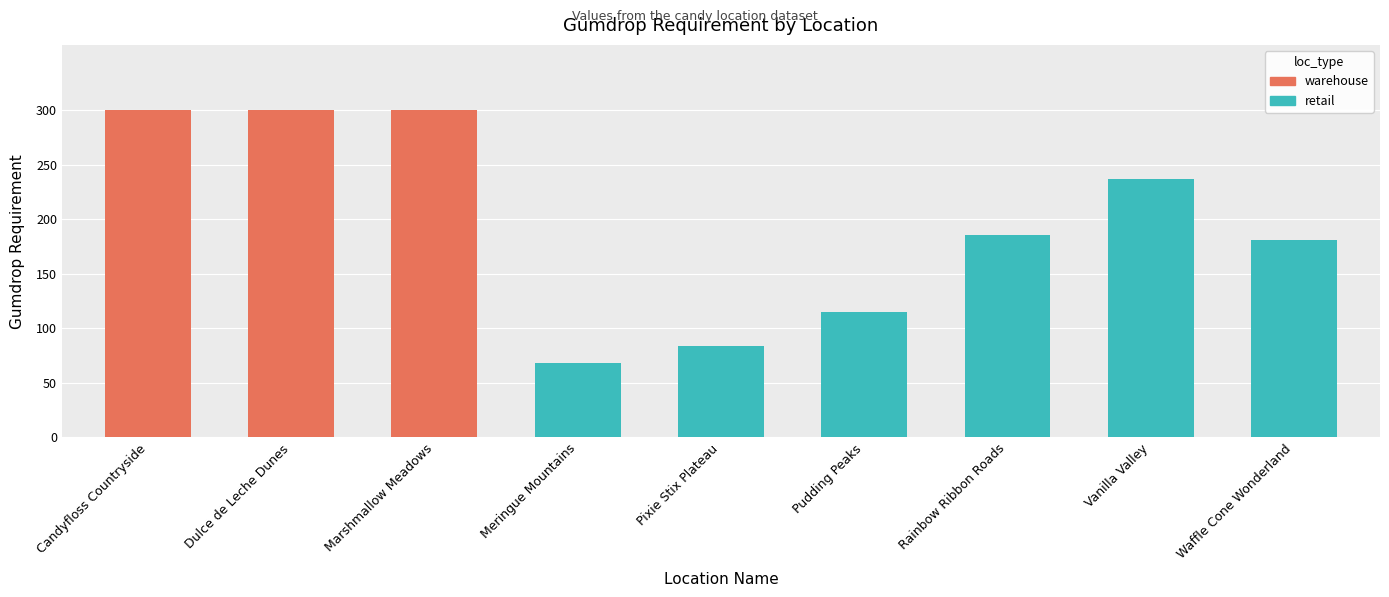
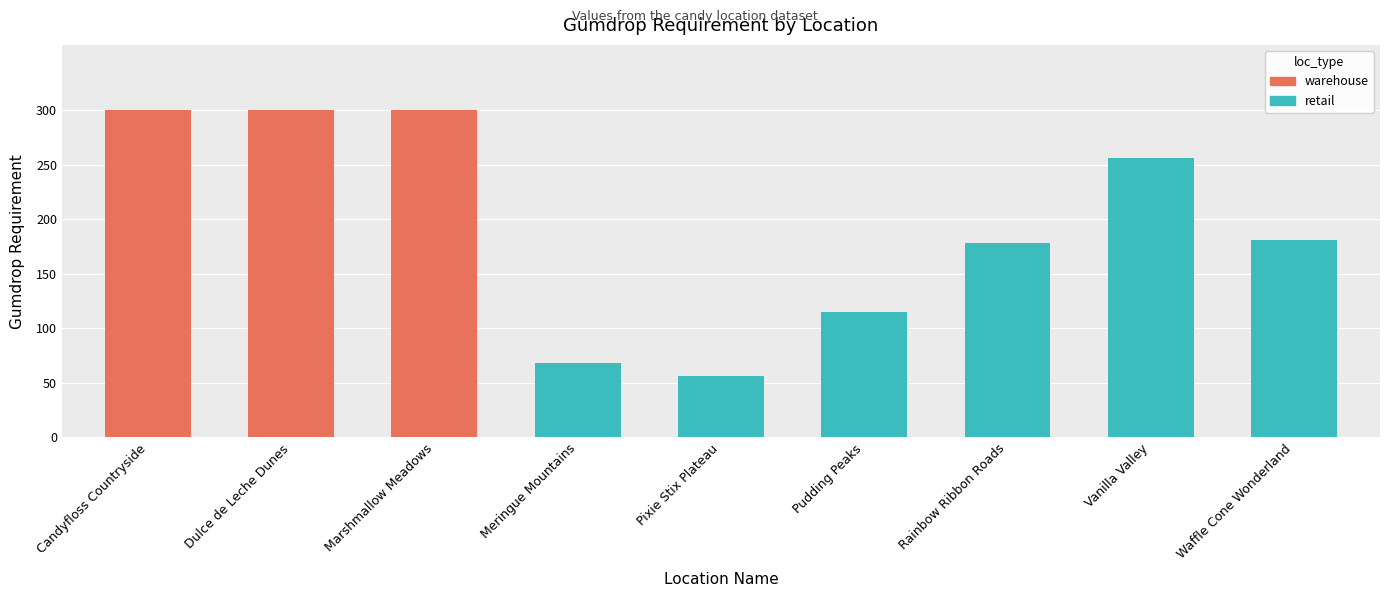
  {
    "Candyfloss Countryside": 300,
    "Dulce de Leche Dunes": 300,
    "Marshmallow Meadows": 300,
    "Meringue Mountains": 68,
-   "Pixie Stix Plateau": 84,
+   "Pixie Stix Plateau": 56,
    "Pudding Peaks": 115,
-   "Rainbow Ribbon Roads": 186,
-   "Vanilla Valley": 237,
+   "Rainbow Ribbon Roads": 178,
+   "Vanilla Valley": 256,
    "Waffle Cone Wonderland": 181
  }
